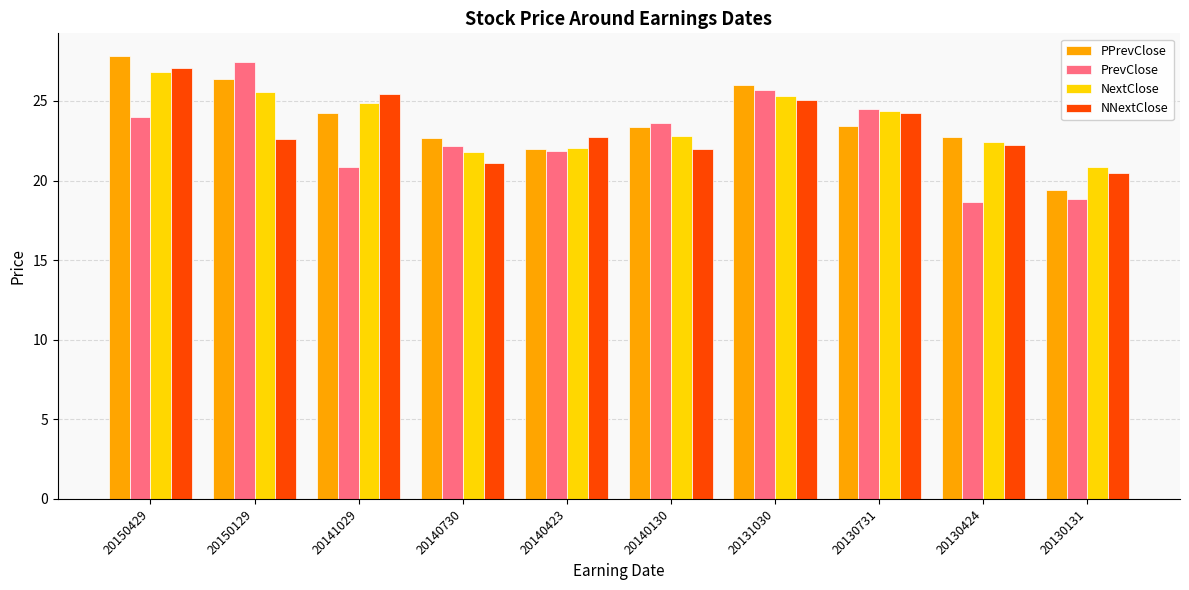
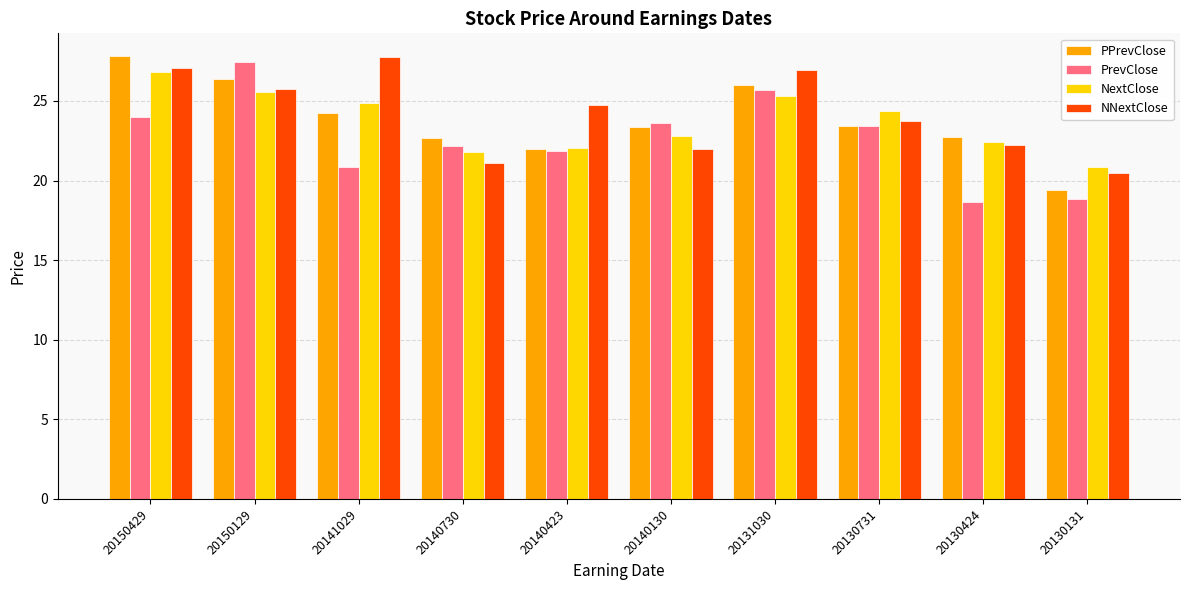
  {
    "PrevClose": {
      "20150429": 24.0,
      "20150129": 27.5,
      "20141029": 20.8,
      "20140730": 22.2,
      "20140423": 21.9,
      "20140130": 23.6,
      "20131030": 25.7,
-     "20130731": 24.5,
+     "20130731": 23.4,
      "20130424": 18.6,
      "20130131": 18.8
    },
    "NNextClose": {
      "20150429": 27.1,
-     "20150129": 22.6,
-     "20141029": 25.4,
+     "20150129": 25.7,
+     "20141029": 27.7,
      "20140730": 21.1,
-     "20140423": 22.7,
+     "20140423": 24.8,
      "20140130": 22.0,
-     "20131030": 25.1,
-     "20130731": 24.3,
+     "20131030": 26.9,
+     "20130731": 23.7,
      "20130424": 22.2,
      "20130131": 20.5
    }
  }
